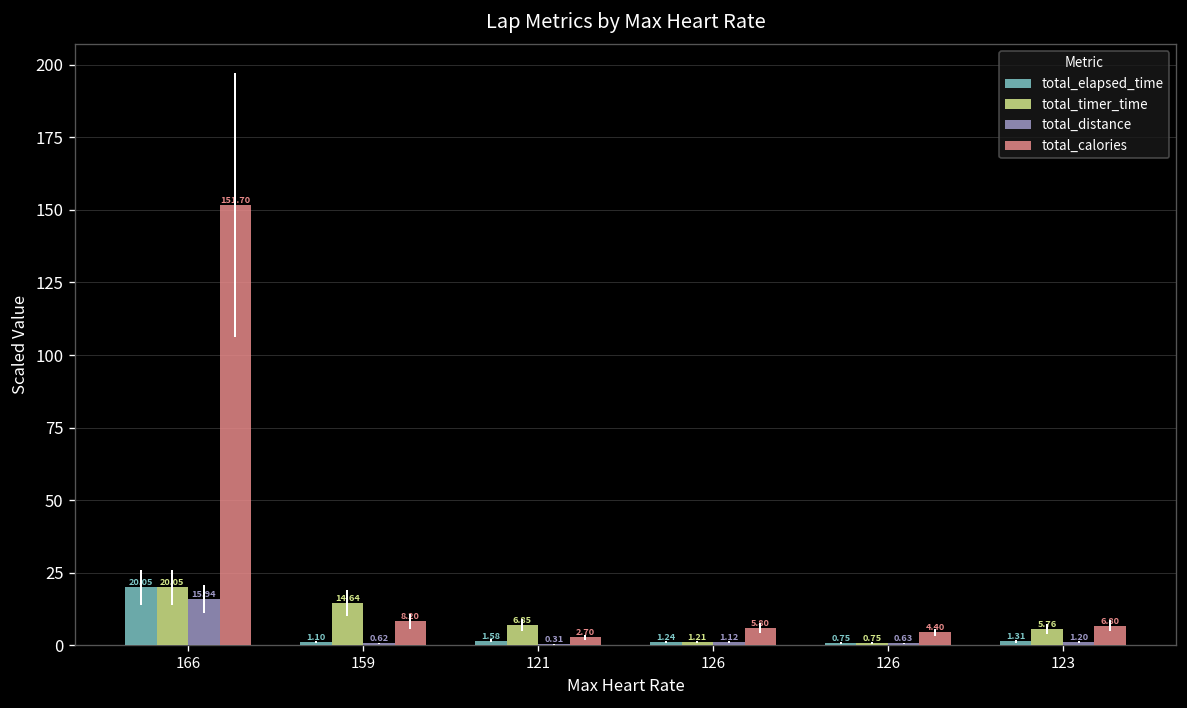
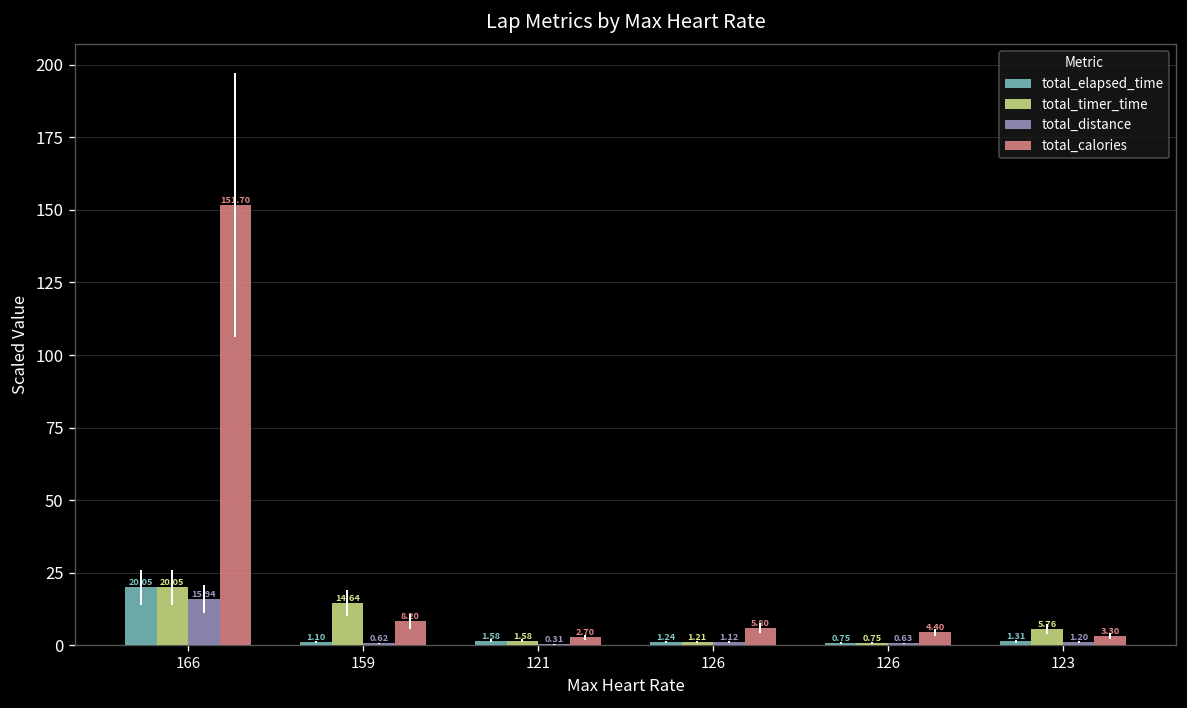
  {
    "total_timer_time": {
      "166": 20.05,
      "159": 14.64,
-     "121": 6.85,
+     "121": 1.58,
      "123": 5.76
    },
    "total_calories": {
      "166": 151.70,
      "159": 8.20,
      "121": 2.70,
-     "123": 6.80
+     "123": 3.30
    }
  }
